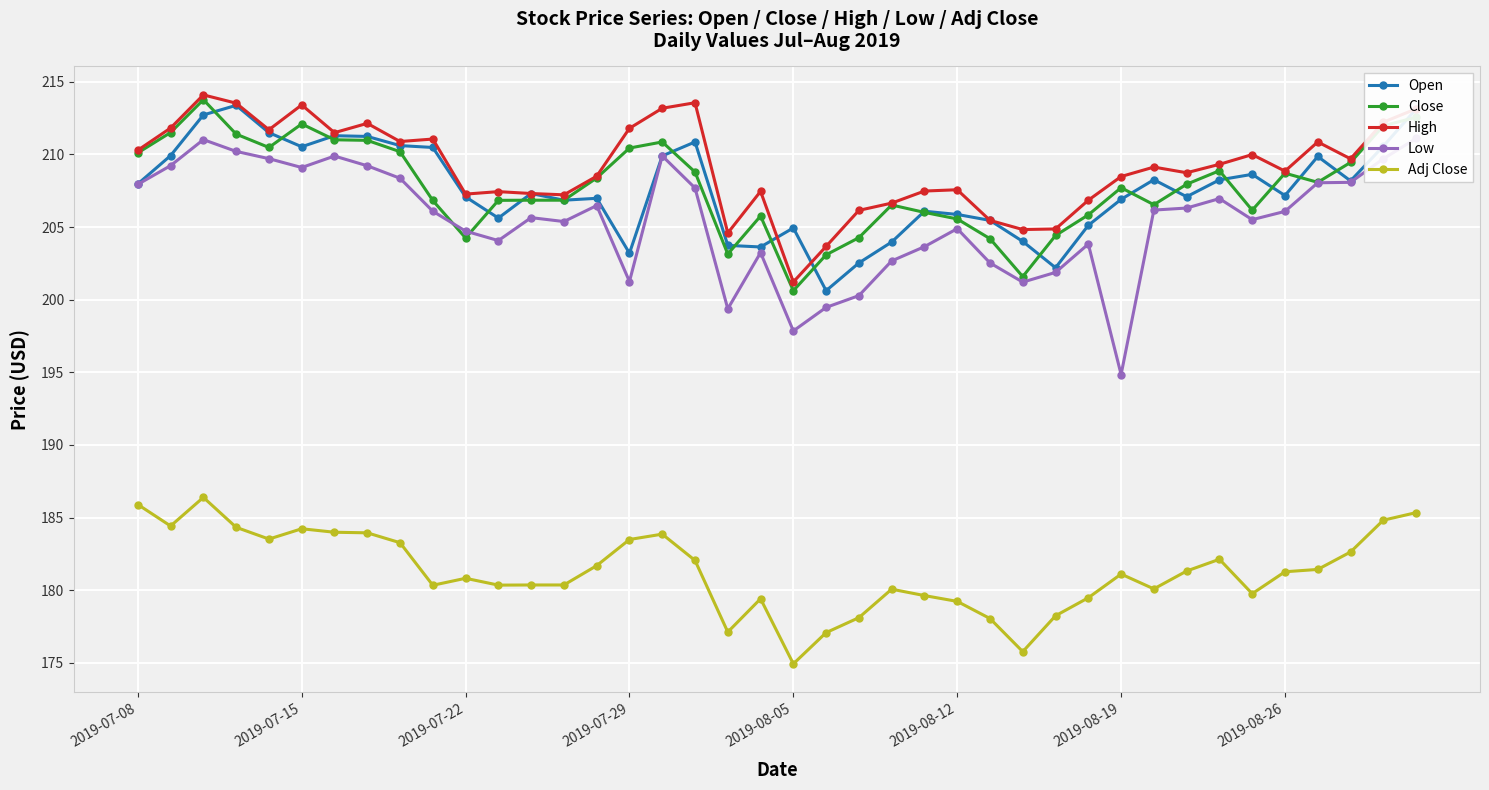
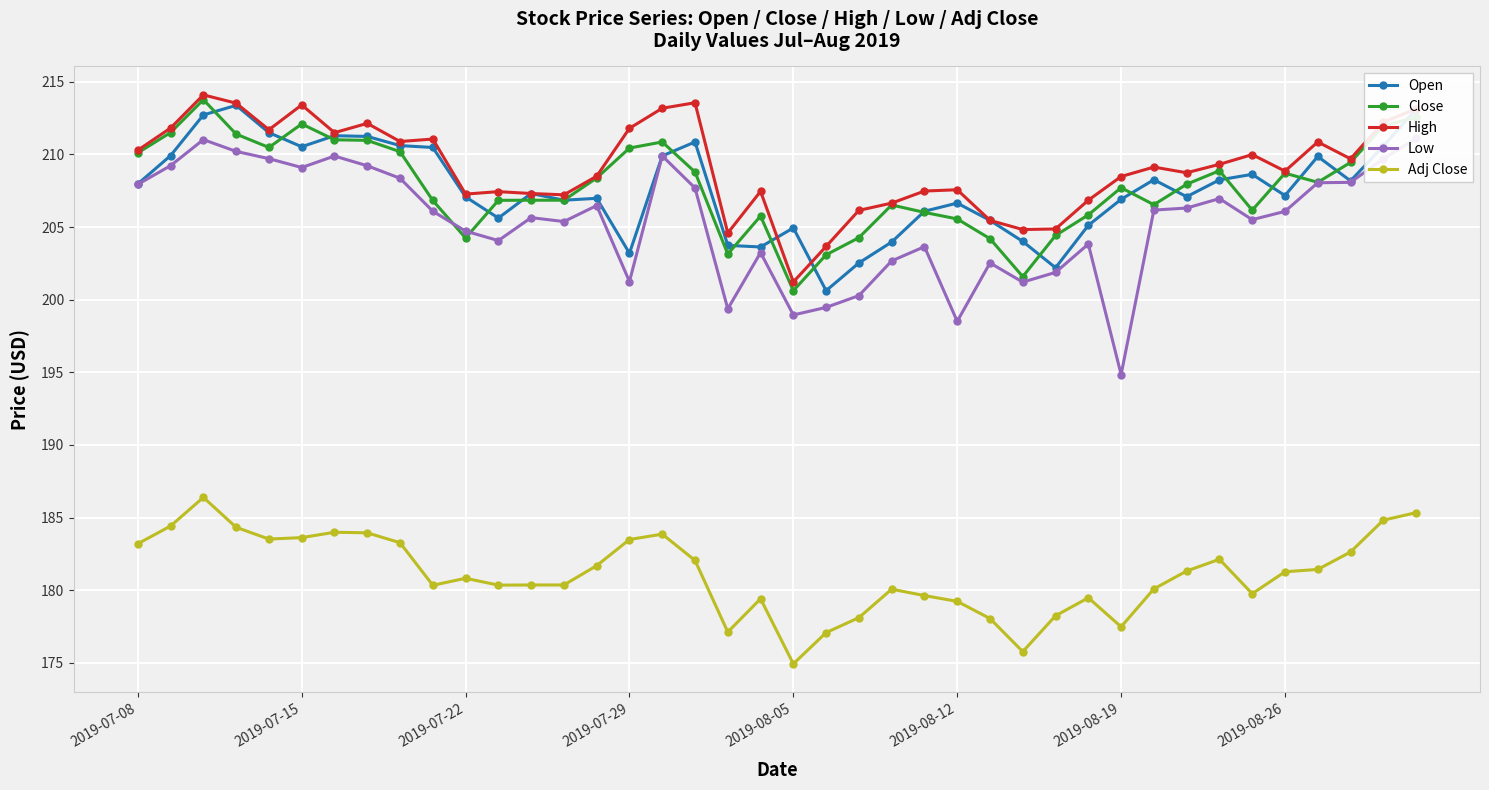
  {
    "Open": {
      "2019-07-15": 210.5,
      "2019-07-22": 207.1,
      "2019-07-29": 203.2,
      "2019-08-05": 204.9,
-     "2019-08-12": 205.9,
+     "2019-08-12": 206.7,
      "2019-08-19": 206.9,
      "2019-08-26": 207.2
    },
    "Close": {
      "2019-07-08": 210.1,
      "2019-07-15": 212.1,
      "2019-07-22": 204.3,
      "2019-07-29": 210.4,
      "2019-08-05": 200.6,
      "2019-08-12": 205.6,
      "2019-08-19": 207.7
    },
    "High": {
      "2019-07-08": 210.3,
      "2019-07-15": 213.4,
      "2019-07-22": 207.3,
      "2019-07-29": 211.8,
      "2019-08-05": 201.2,
      "2019-08-12": 207.6,
      "2019-08-19": 208.5
    },
    "Low": {
      "2019-07-15": 209.1,
      "2019-07-22": 204.7,
      "2019-07-29": 201.3,
-     "2019-08-05": 197.9,
-     "2019-08-12": 204.9,
+     "2019-08-05": 199.0,
+     "2019-08-12": 198.5,
      "2019-08-19": 194.9,
      "2019-08-26": 206.1
    },
    "Adj Close": {
-     "2019-07-08": 185.9,
-     "2019-07-15": 184.2,
+     "2019-07-08": 183.2,
+     "2019-07-15": 183.6,
      "2019-07-22": 180.8,
      "2019-07-29": 183.5,
      "2019-08-05": 174.9,
      "2019-08-12": 179.2,
-     "2019-08-19": 181.1,
+     "2019-08-19": 177.5,
      "2019-08-26": 181.3
    }
  }
